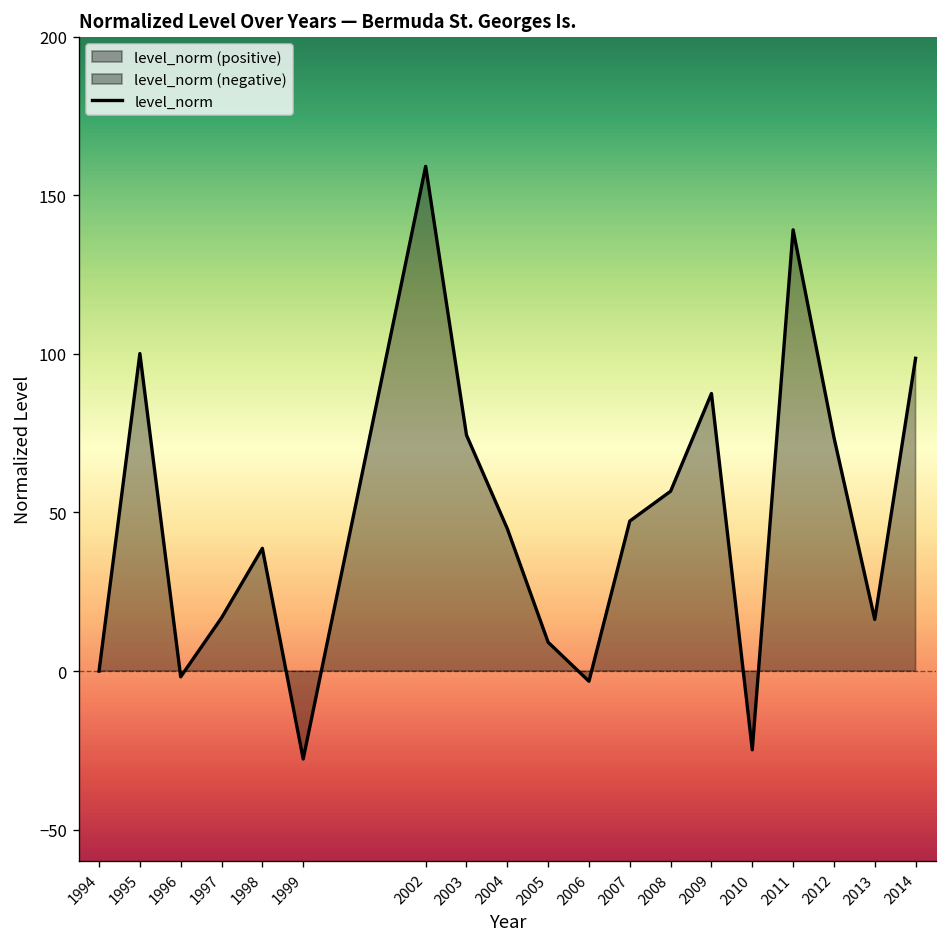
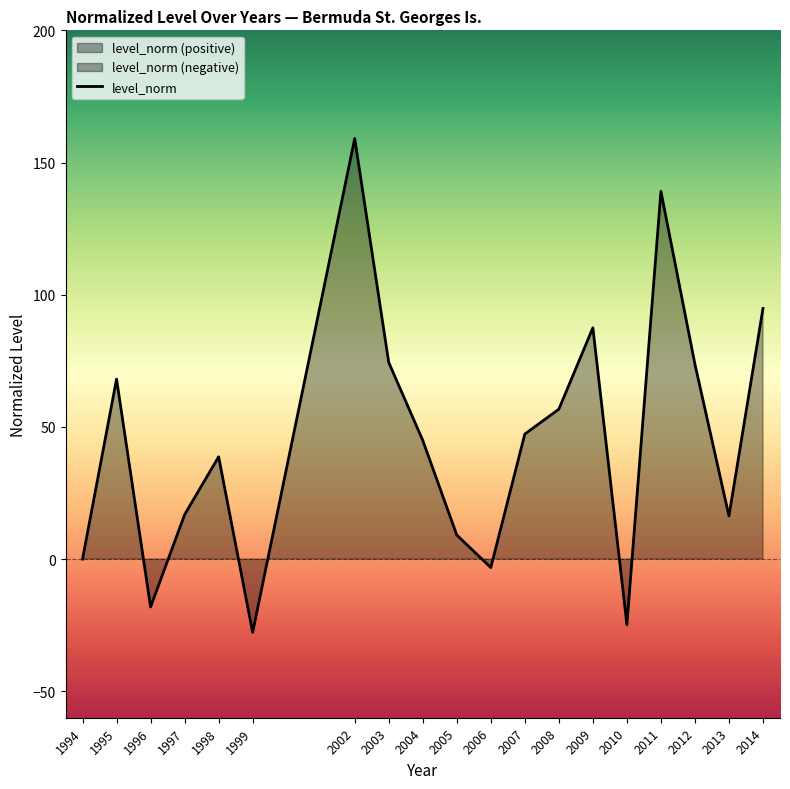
  {
    "1994": 0,
-   "1995": 100,
-   "1996": -2,
+   "1995": 68,
+   "1996": -18,
    "1997": 17,
    "1998": 39,
    "1999": -28,
    "2002": 159,
    "2003": 74,
    "2004": 45,
    "2005": 9,
    "2006": -3,
    "2007": 47,
    "2008": 57,
    "2009": 88,
    "2010": -25,
    "2011": 139,
    "2012": 74,
    "2013": 16,
-   "2014": 99
+   "2014": 95
  }
